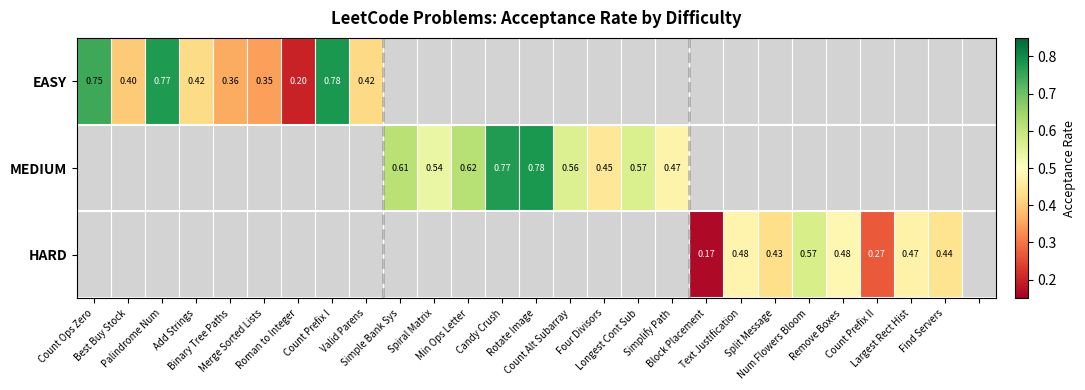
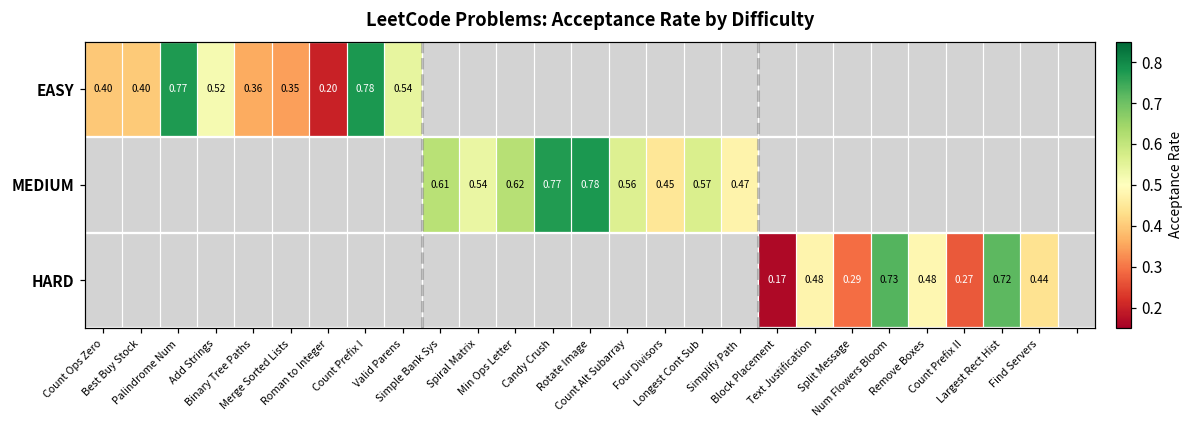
  {
    "EASY": {
-     "Count Ops Zero": 0.75,
+     "Count Ops Zero": 0.40,
      "Best Buy Stock": 0.40,
      "Palindrome Num": 0.77,
-     "Add Strings": 0.42,
+     "Add Strings": 0.52,
      "Binary Tree Paths": 0.36,
      "Merge Sorted Lists": 0.35,
      "Roman to Integer": 0.20,
      "Count Prefix I": 0.78,
-     "Valid Parens": 0.42
+     "Valid Parens": 0.54
    },
    "MEDIUM": {
      "Simple Bank Sys": 0.61,
      "Spiral Matrix": 0.54,
      "Min Ops Letter": 0.62,
      "Candy Crush": 0.77,
      "Rotate Image": 0.78,
      "Count Alt Subarray": 0.56,
      "Four Divisors": 0.45,
      "Longest Cont Sub": 0.57,
      "Simplify Path": 0.47
    },
    "HARD": {
      "Block Placement": 0.17,
      "Text Justification": 0.48,
-     "Split Message": 0.43,
-     "Num Flowers Bloom": 0.57,
+     "Split Message": 0.29,
+     "Num Flowers Bloom": 0.73,
      "Remove Boxes": 0.48,
      "Count Prefix II": 0.27,
-     "Largest Rect Hist": 0.47,
+     "Largest Rect Hist": 0.72,
      "Find Servers": 0.44
    }
  }
